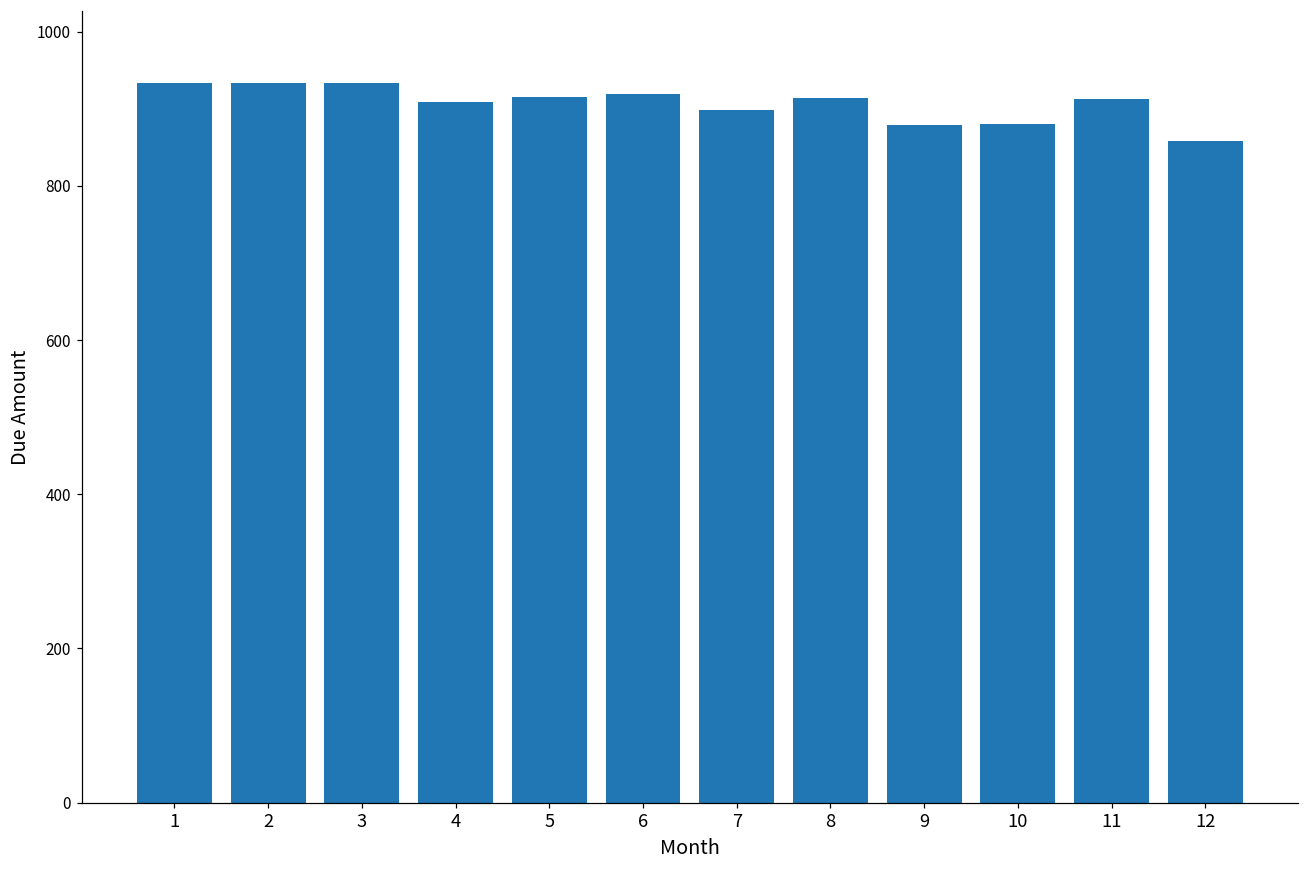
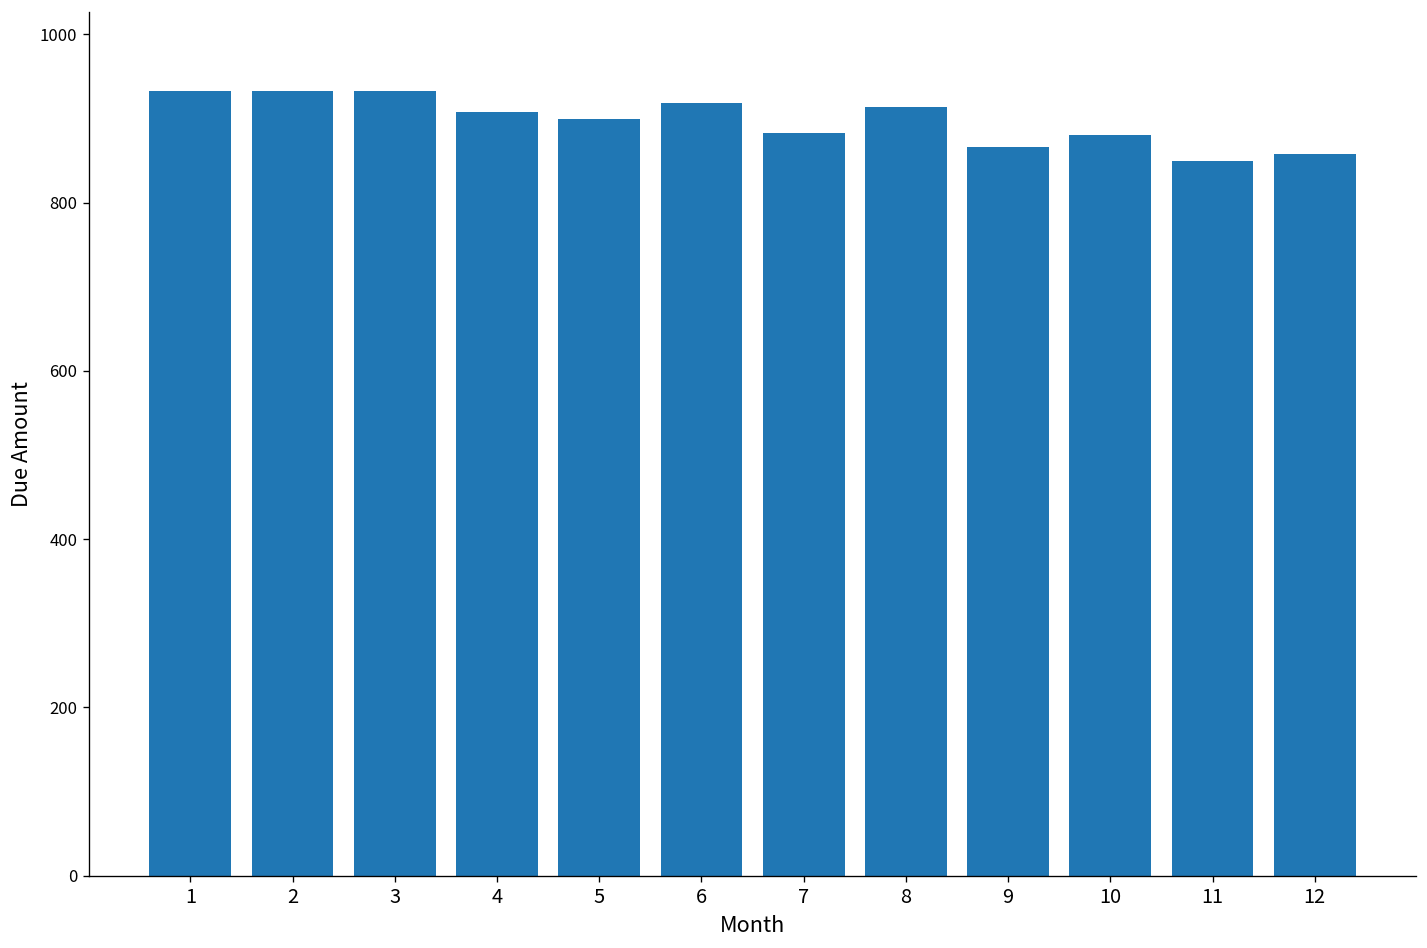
  {
    "1": 930,
    "2": 930,
    "3": 930,
    "4": 910,
-   "5": 920,
+   "5": 900,
    "6": 920,
-   "7": 900,
+   "7": 880,
    "8": 910,
-   "9": 880,
+   "9": 870,
    "10": 880,
-   "11": 910,
+   "11": 850,
    "12": 860
  }
